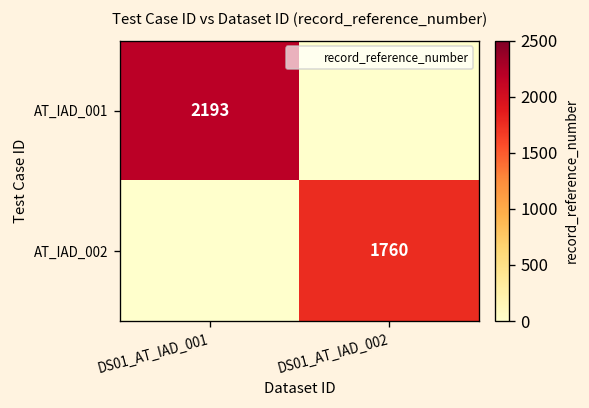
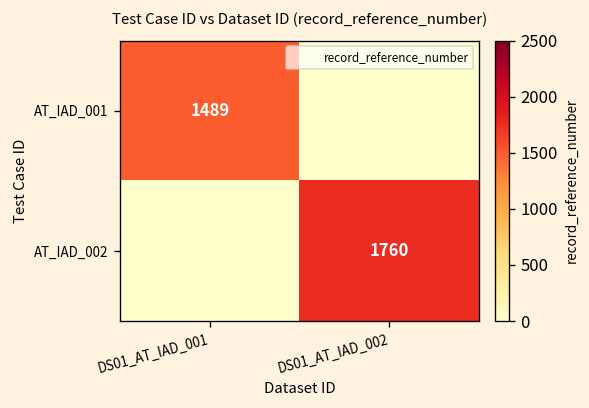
  {
    "AT_IAD_001": {
-     "DS01_AT_IAD_001": 2193
+     "DS01_AT_IAD_001": 1489
    },
    "AT_IAD_002": {
      "DS01_AT_IAD_002": 1760
    }
  }
